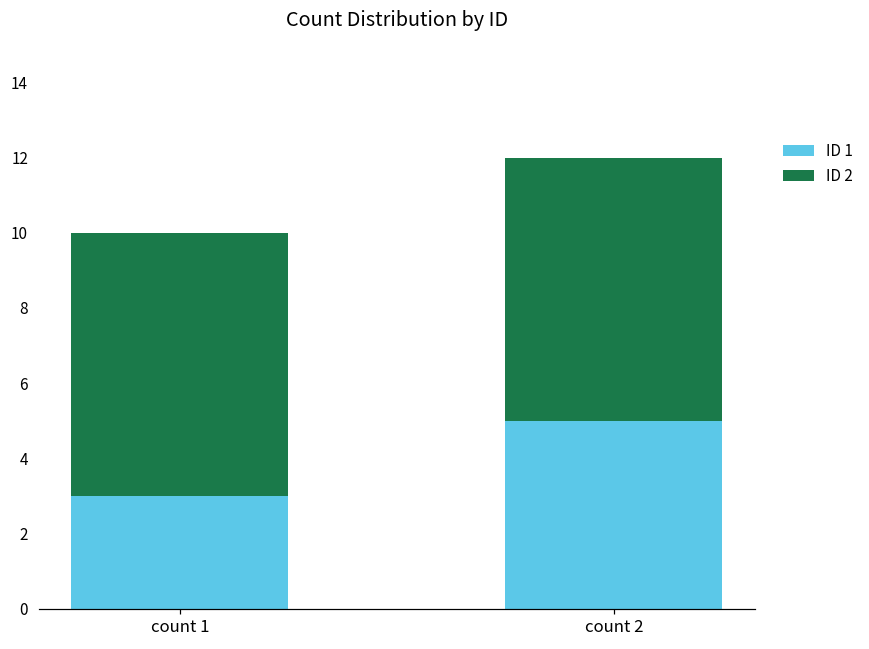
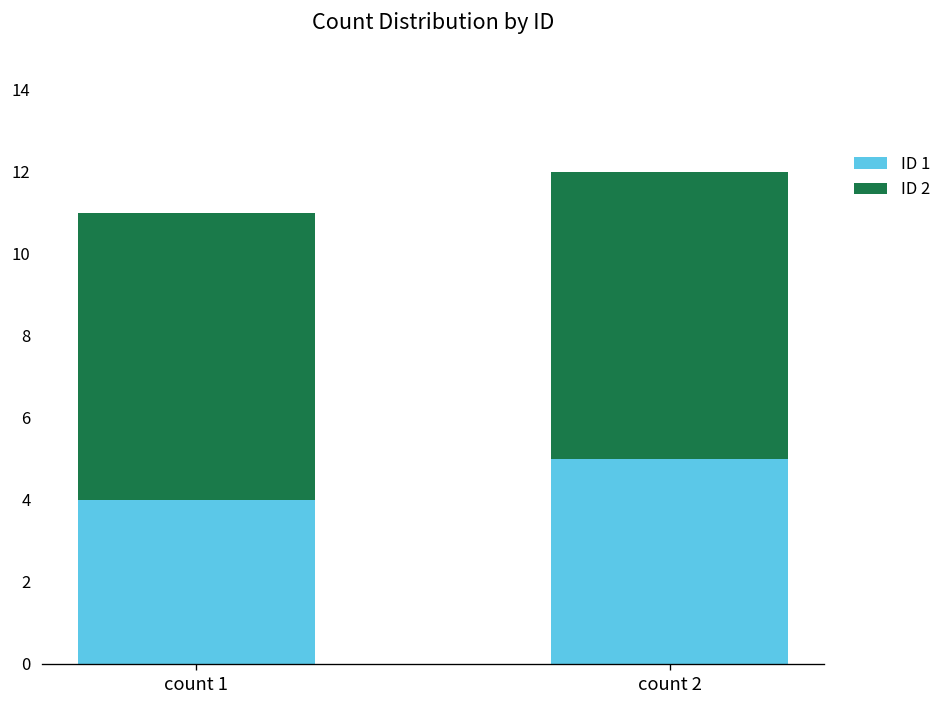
  {
    "ID 1": {
-     "count 1": 3,
+     "count 1": 4,
      "count 2": 5
    },
    "ID 2": {
      "count 1": 7,
      "count 2": 7
    }
  }
